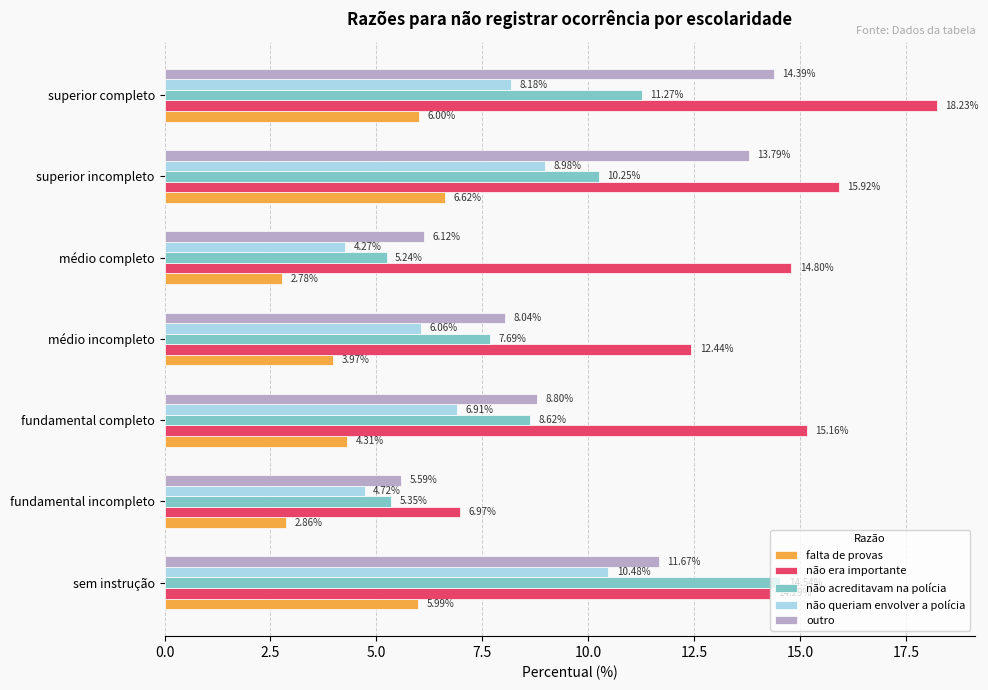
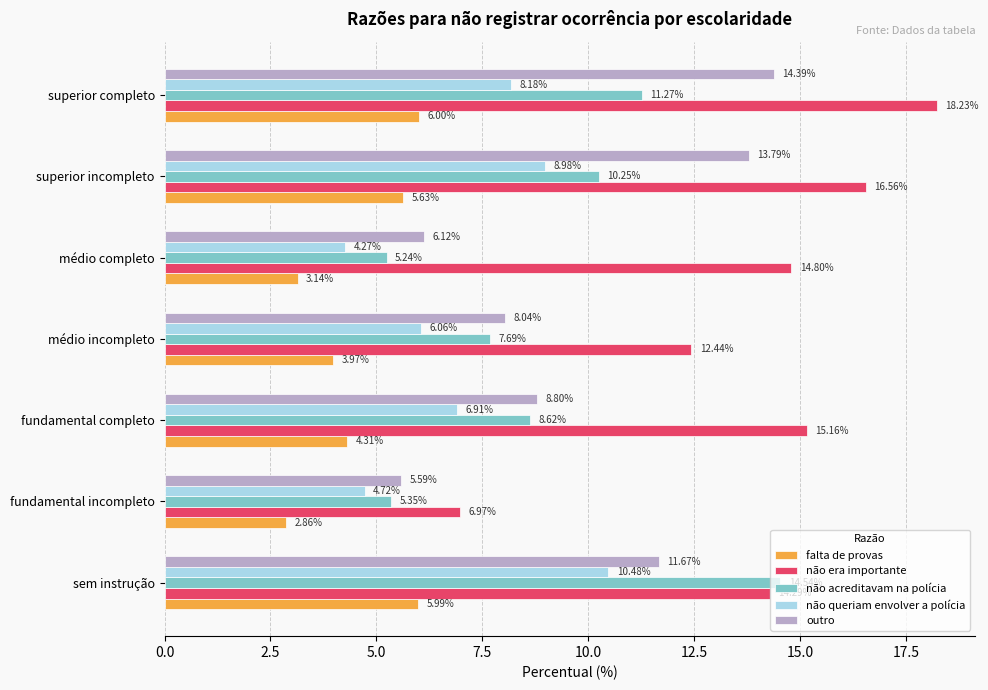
  {
    "falta de provas": {
      "superior completo": "6.00%",
-     "superior incompleto": "6.62%",
-     "médio completo": "2.78%",
+     "superior incompleto": "5.63%",
+     "médio completo": "3.14%",
      "médio incompleto": "3.97%",
      "fundamental completo": "4.31%",
      "fundamental incompleto": "2.86%",
      "sem instrução": "5.99%"
    },
    "não era importante": {
      "superior completo": "18.23%",
-     "superior incompleto": "15.92%",
+     "superior incompleto": "16.56%",
      "médio completo": "14.80%",
      "médio incompleto": "12.44%",
      "fundamental completo": "15.16%",
      "fundamental incompleto": "6.97%"
    }
  }
